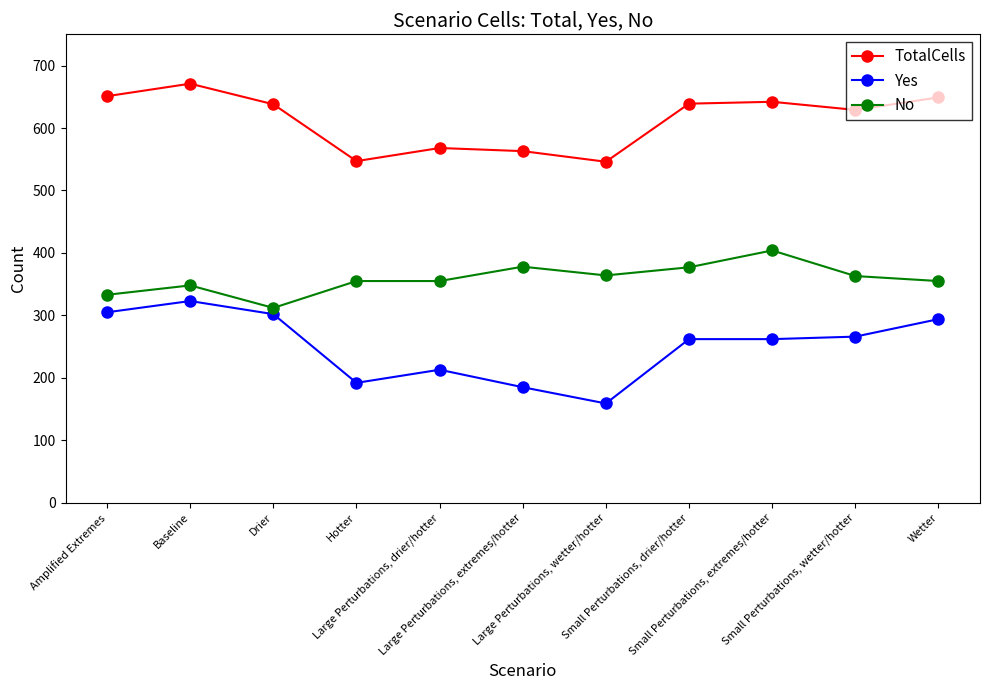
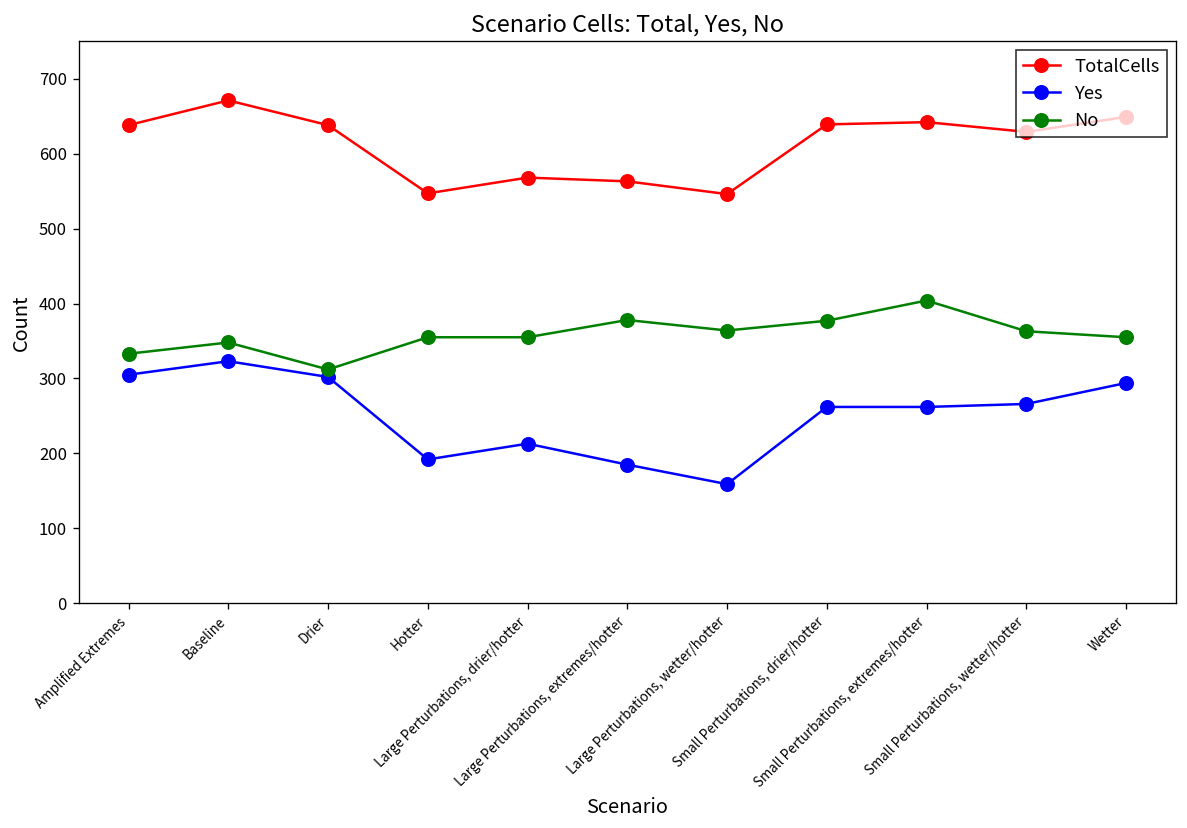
  {
    "TotalCells": {
-     "Amplified Extremes": 650,
+     "Amplified Extremes": 640,
      "Baseline": 670,
      "Drier": 640,
      "Hotter": 550,
      "Large Perturbations, drier/hotter": 570,
      "Large Perturbations, extremes/hotter": 560,
      "Large Perturbations, wetter/hotter": 550,
      "Small Perturbations, drier/hotter": 640,
      "Small Perturbations, extremes/hotter": 640
    },
    "Yes": {
      "Amplified Extremes": 310,
      "Baseline": 320,
      "Drier": 300,
      "Hotter": 190,
      "Large Perturbations, drier/hotter": 210,
      "Large Perturbations, extremes/hotter": 190,
      "Large Perturbations, wetter/hotter": 160,
      "Small Perturbations, drier/hotter": 260,
      "Small Perturbations, extremes/hotter": 260,
      "Small Perturbations, wetter/hotter": 270,
      "Wetter": 290
    },
    "No": {
      "Amplified Extremes": 330,
      "Baseline": 350,
      "Drier": 310,
      "Hotter": 360,
      "Large Perturbations, drier/hotter": 360,
      "Large Perturbations, extremes/hotter": 380,
      "Large Perturbations, wetter/hotter": 360,
      "Small Perturbations, drier/hotter": 380,
      "Small Perturbations, extremes/hotter": 400,
      "Small Perturbations, wetter/hotter": 360,
      "Wetter": 360
    }
  }
